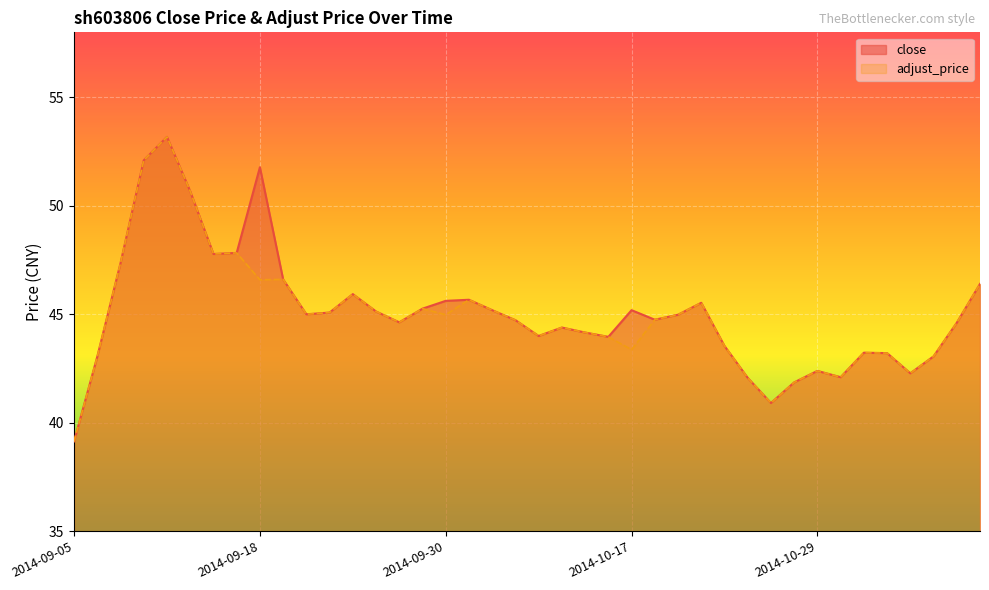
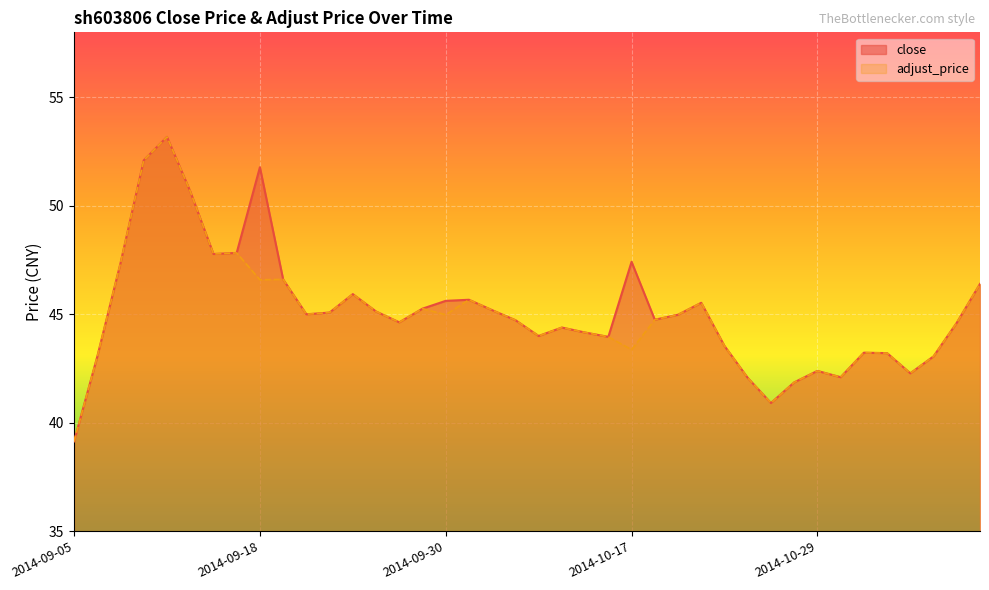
  {
    "close": {
      "2014-09-18": 51.8,
      "2014-09-30": 45.6,
-     "2014-10-17": 45.2
+     "2014-10-17": 47.4
    },
    "adjust_price": {
      "2014-09-18": 46.6,
      "2014-09-30": 45.0,
      "2014-10-17": 43.4
    }
  }
